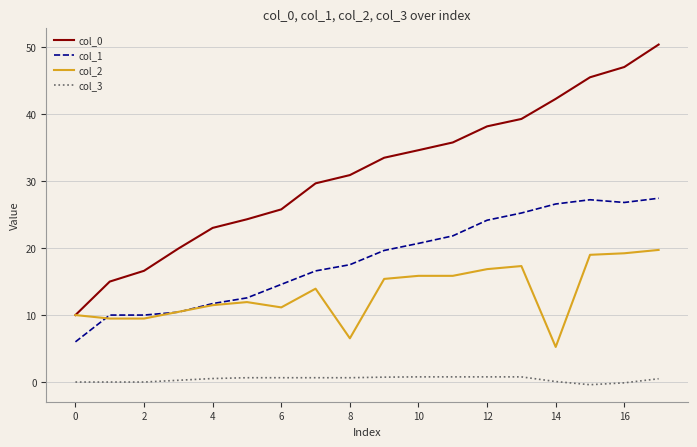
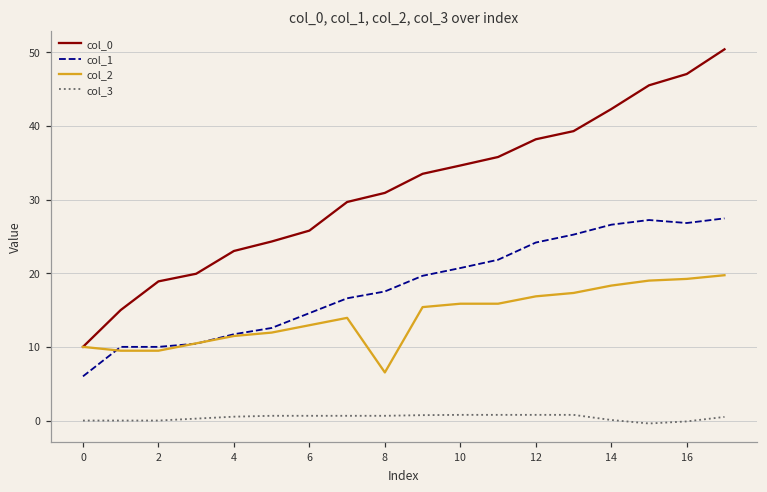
  {
    "col_0": {
-     "2": 17,
+     "2": 19,
      "4": 23,
      "6": 26,
      "8": 31,
      "10": 35,
      "12": 38,
      "14": 42,
      "16": 47
    },
    "col_1": {
      "0": 6,
      "2": 10,
      "6": 15,
      "8": 18,
      "10": 21,
      "12": 24,
      "14": 27,
      "16": 27
    },
    "col_2": {
      "2": 9,
-     "6": 11,
+     "6": 13,
      "8": 7,
      "10": 16,
      "12": 17,
-     "14": 5,
+     "14": 18,
      "16": 19
    },
    "col_3": {
      "0": 0,
      "2": 0,
      "4": 1,
      "6": 1,
      "8": 1,
      "10": 1,
      "12": 1,
      "14": 0,
      "16": 0
    }
  }
